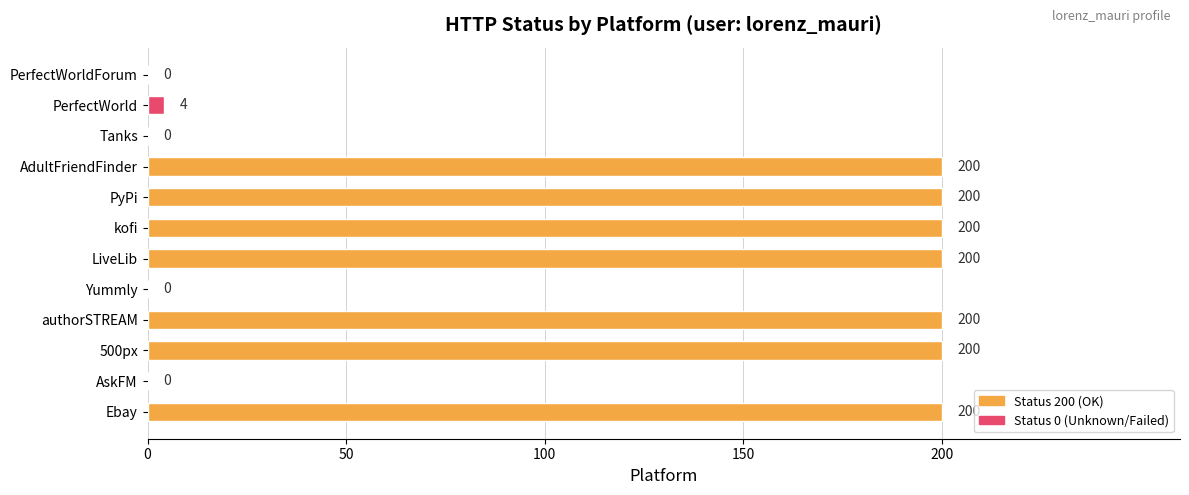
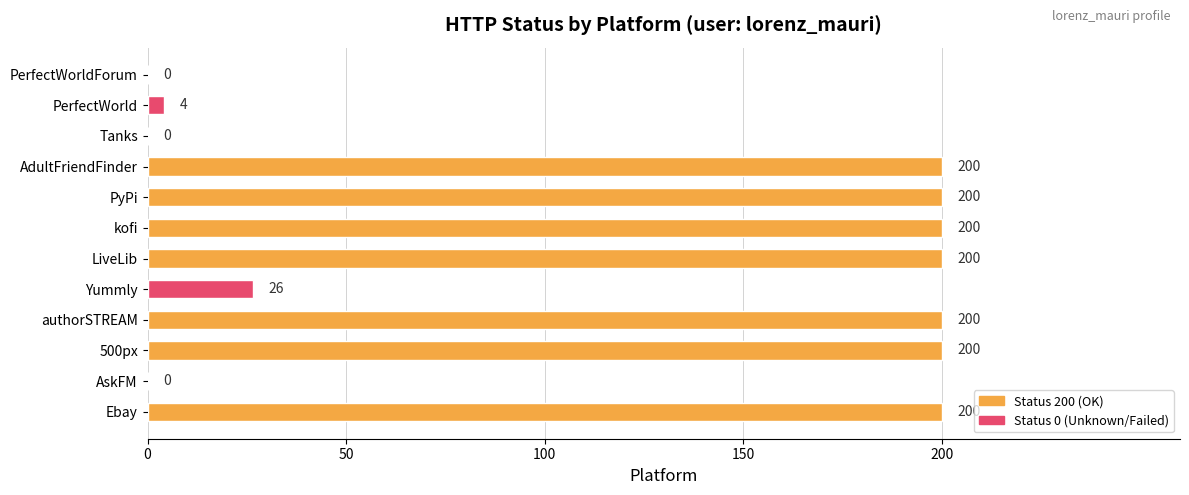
  {
    "PerfectWorldForum": 0,
    "PerfectWorld": 4,
    "Tanks": 0,
    "AdultFriendFinder": 200,
    "PyPi": 200,
    "kofi": 200,
    "LiveLib": 200,
-   "Yummly": 0,
+   "Yummly": 26,
    "authorSTREAM": 200,
    "500px": 200,
    "AskFM": 0
  }
